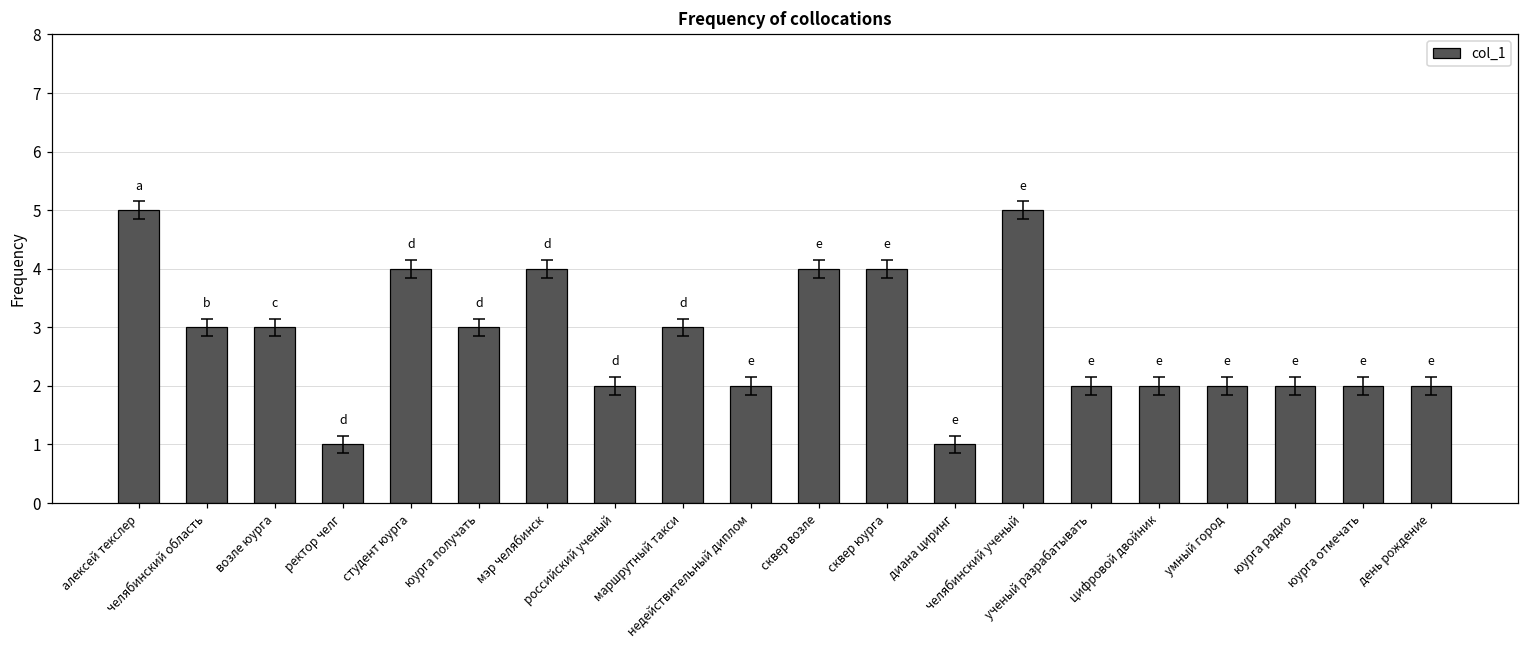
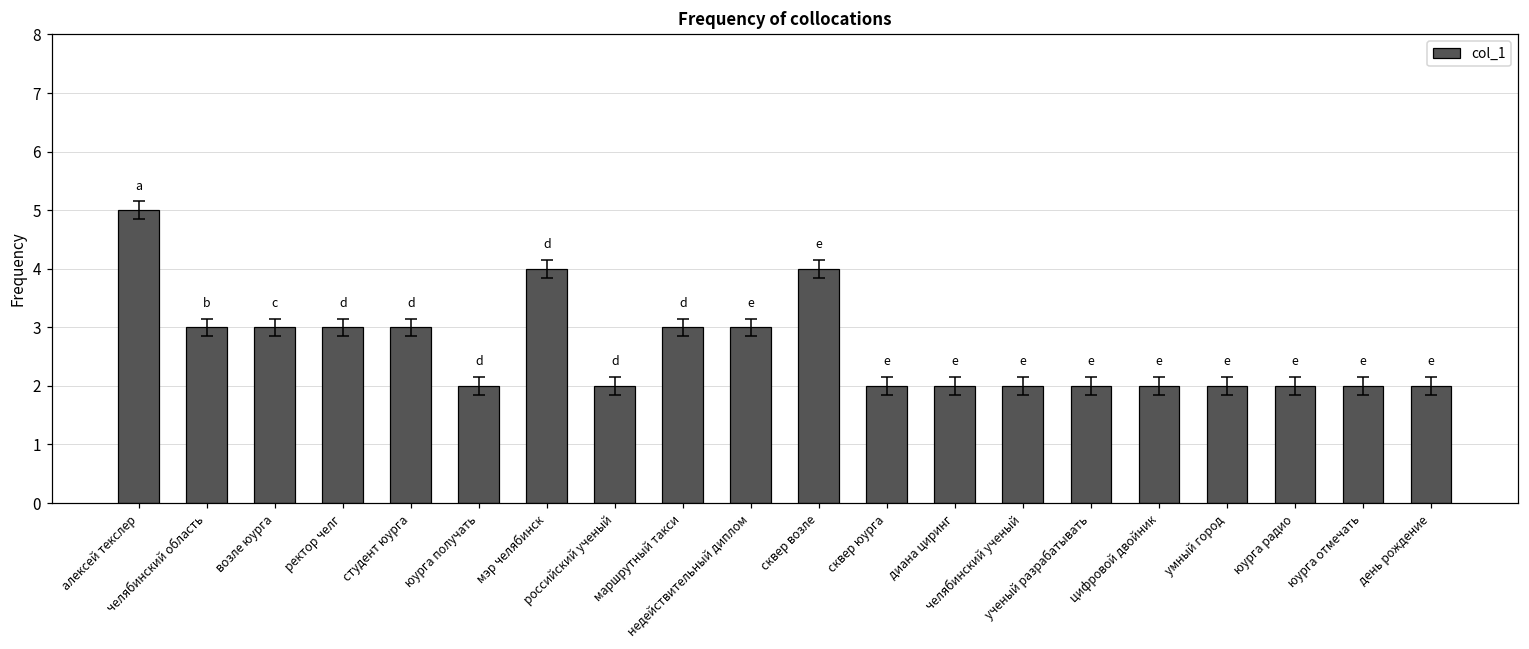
  {
    "col_1": {
      "алексей текслер": 5,
      "челябинский область": 3,
      "возле юурга": 3,
-     "ректор челг": 1,
-     "студент юурга": 4,
-     "юурга получать": 3,
+     "ректор челг": 3,
+     "студент юурга": 3,
+     "юурга получать": 2,
      "мэр челябинск": 4,
      "российский ученый": 2,
      "маршрутный такси": 3,
-     "недействительный диплом": 2,
+     "недействительный диплом": 3,
      "сквер возле": 4,
-     "сквер юурга": 4,
-     "диана циринг": 1,
-     "челябинский ученый": 5,
+     "сквер юурга": 2,
+     "диана циринг": 2,
+     "челябинский ученый": 2,
      "ученый разрабатывать": 2,
      "цифровой двойник": 2,
      "умный город": 2,
      "юурга радио": 2,
      "юурга отмечать": 2,
      "день рождение": 2
    }
  }
